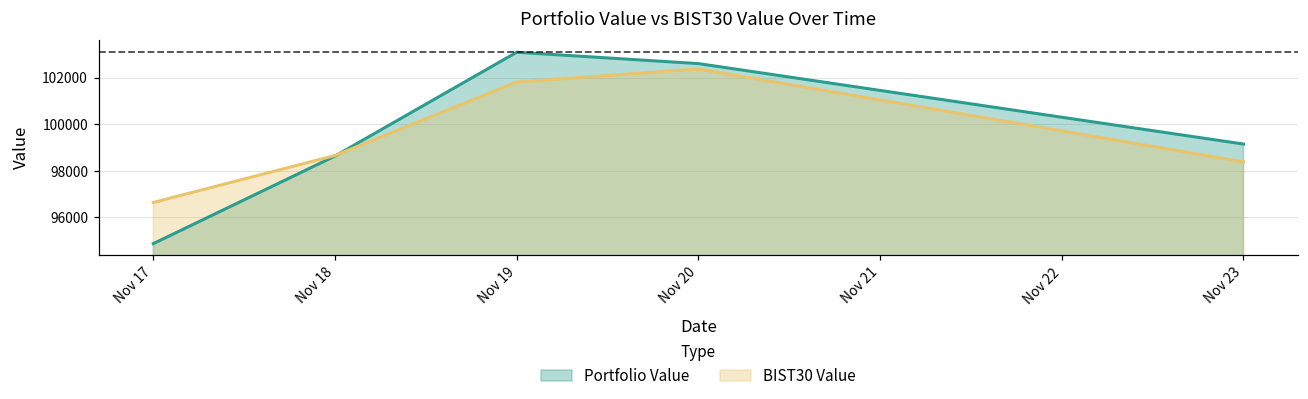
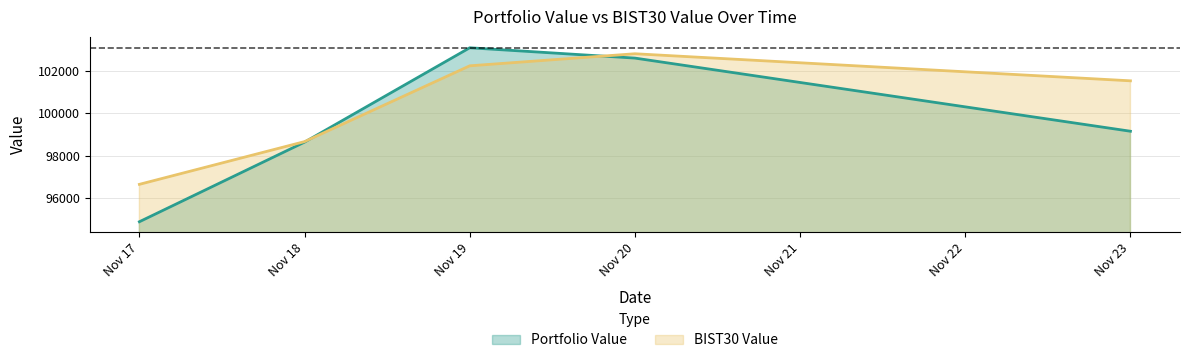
  {
    "Portfolio Value": {
      "Nov 17": 94900,
      "Nov 19": 103100,
      "Nov 20": 102600,
      "Nov 23": 99100
    },
    "BIST30 Value": {
      "Nov 17": 96600,
-     "Nov 19": 101800,
-     "Nov 20": 102400,
-     "Nov 23": 98400
+     "Nov 19": 102200,
+     "Nov 20": 102800,
+     "Nov 23": 101500
    }
  }
